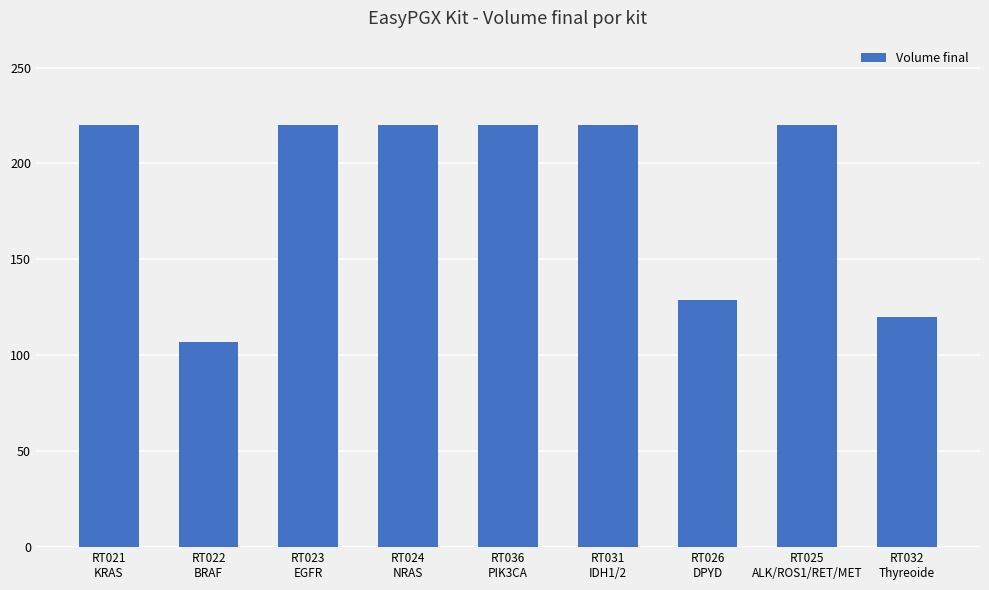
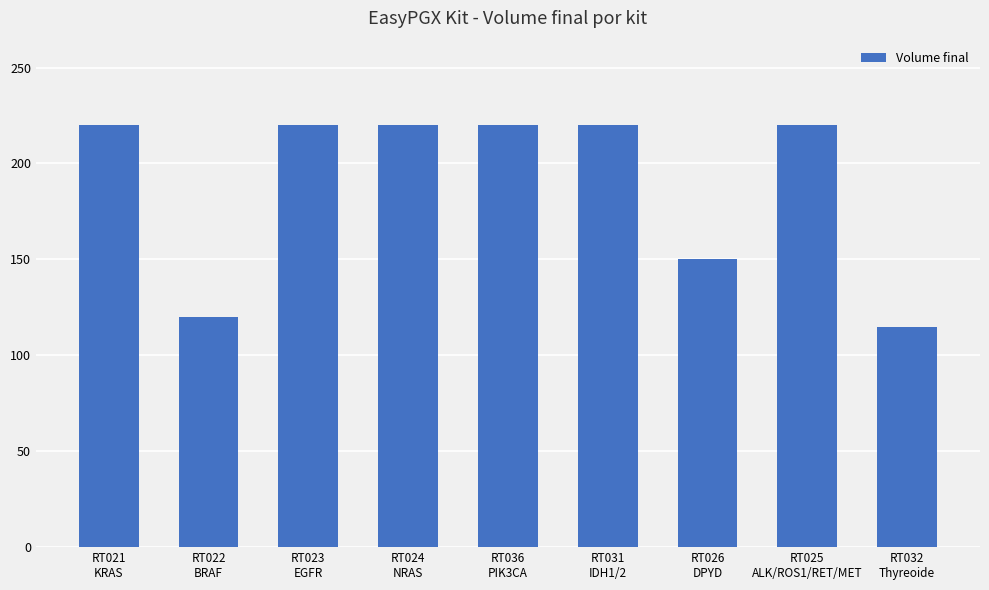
  {
    "RT021 KRAS": 220,
-   "RT022 BRAF": 107,
+   "RT022 BRAF": 120,
    "RT023 EGFR": 220,
    "RT024 NRAS": 220,
    "RT036 PIK3CA": 220,
    "RT031 IDH1/2": 220,
-   "RT026 DPYD": 129,
+   "RT026 DPYD": 150,
    "RT025 ALK/ROS1/RET/MET": 220,
-   "RT032 Thyreoide": 120
+   "RT032 Thyreoide": 115
  }
